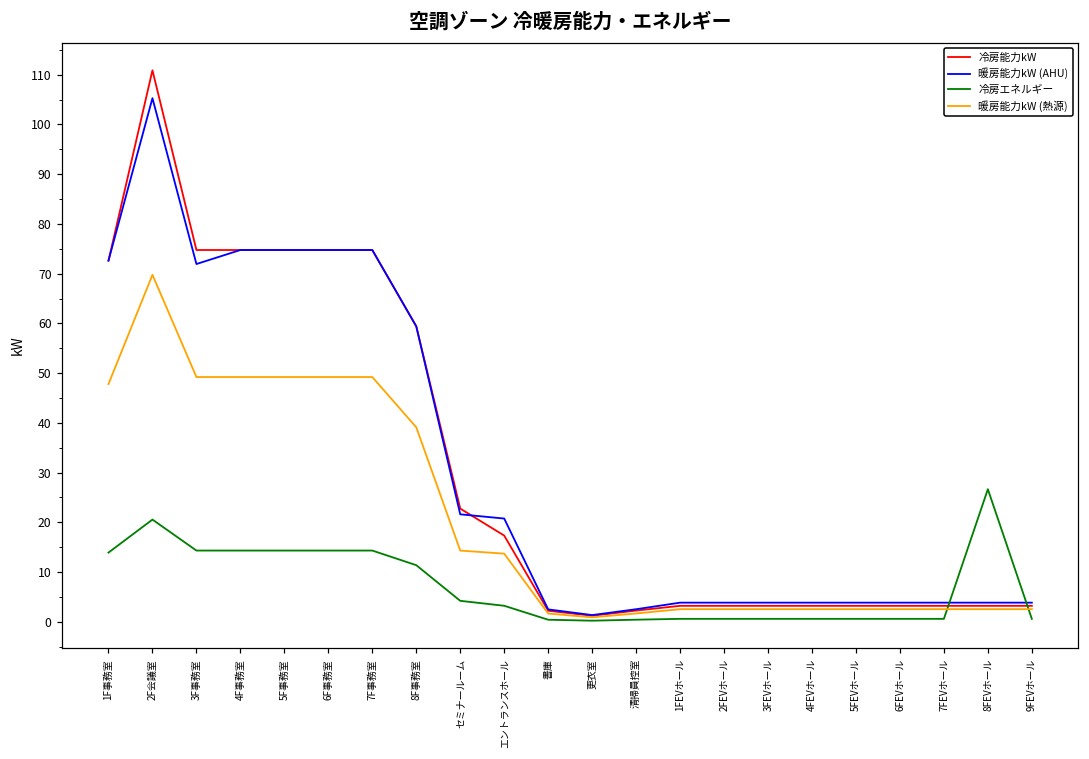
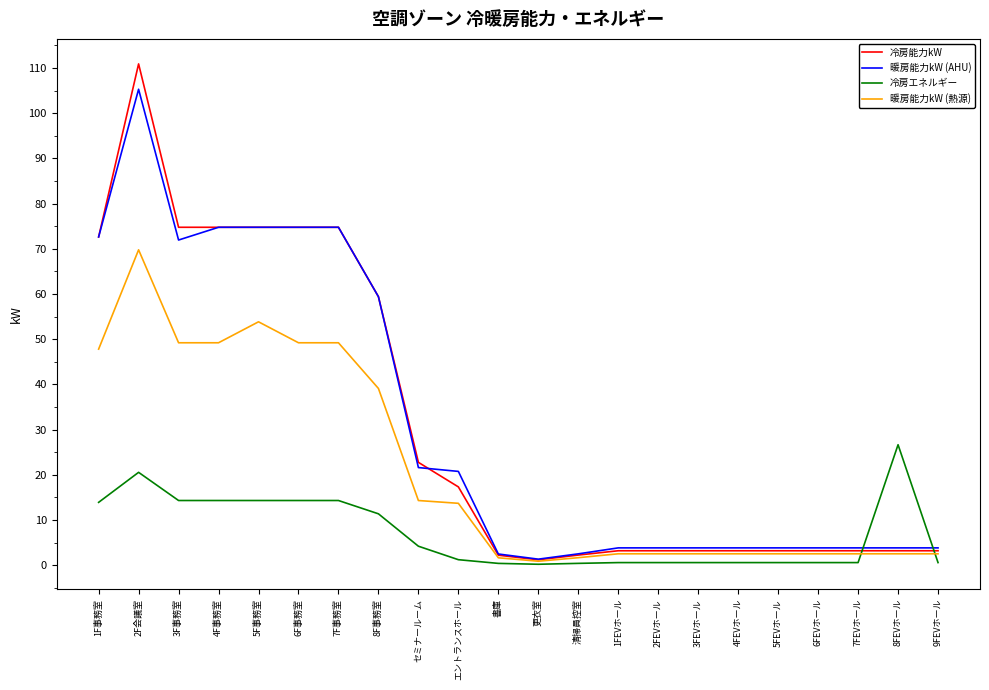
  {
    "冷房能力kW": {
      "2F会議室": 111,
      "3F事務室": 75,
      "セミナールーム": 23,
      "エントランスホール": 17,
      "1FEVホール": 3,
      "2FEVホール": 3,
      "3FEVホール": 3,
      "4FEVホール": 3,
      "5FEVホール": 3,
      "6FEVホール": 3,
      "7FEVホール": 3,
      "8FEVホール": 3,
      "9FEVホール": 3
    },
    "暖房能力kW (AHU)": {
      "2F会議室": 105,
      "3F事務室": 72,
      "セミナールーム": 22,
      "エントランスホール": 21,
      "1FEVホール": 4,
      "2FEVホール": 4,
      "3FEVホール": 4,
      "4FEVホール": 4,
      "5FEVホール": 4,
      "6FEVホール": 4,
      "7FEVホール": 4,
      "8FEVホール": 4,
      "9FEVホール": 4
    },
    "冷房エネルギー": {
      "1F事務室": 14,
      "2F会議室": 21,
      "3F事務室": 14,
      "4F事務室": 14,
      "5F事務室": 14,
      "6F事務室": 14,
      "7F事務室": 14,
      "8F事務室": 11,
      "セミナールーム": 4,
-     "エントランスホール": 3,
+     "エントランスホール": 1,
      "書庫": 0,
      "更衣室": 0,
      "清掃員控室": 0,
      "1FEVホール": 1,
      "2FEVホール": 1,
      "3FEVホール": 1,
      "4FEVホール": 1,
      "5FEVホール": 1,
      "6FEVホール": 1,
      "7FEVホール": 1,
      "8FEVホール": 27,
      "9FEVホール": 1
    },
    "暖房能力kW (熱源)": {
      "1F事務室": 48,
      "2F会議室": 70,
      "3F事務室": 49,
      "4F事務室": 49,
-     "5F事務室": 49,
+     "5F事務室": 54,
      "6F事務室": 49,
      "7F事務室": 49,
      "8F事務室": 39,
      "セミナールーム": 14,
      "エントランスホール": 14,
      "書庫": 2,
      "清掃員控室": 2,
      "1FEVホール": 3,
      "2FEVホール": 3,
      "3FEVホール": 3,
      "4FEVホール": 3,
      "5FEVホール": 3,
      "6FEVホール": 3,
      "7FEVホール": 3,
      "8FEVホール": 3,
      "9FEVホール": 3
    }
  }
